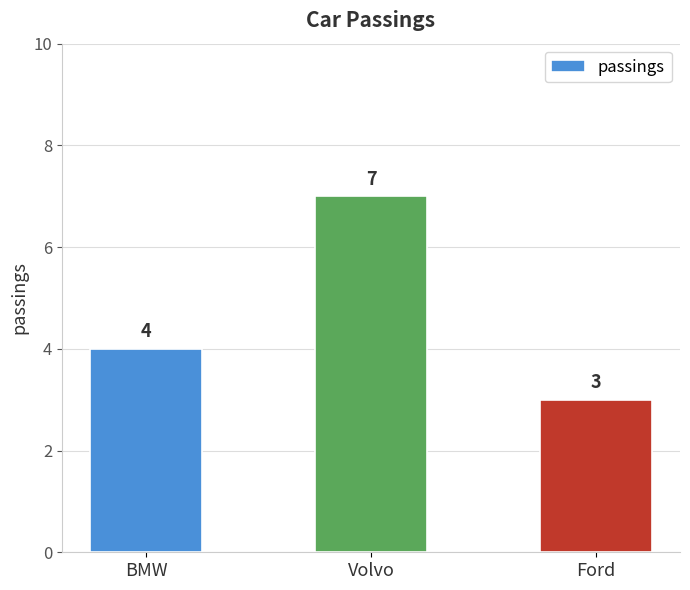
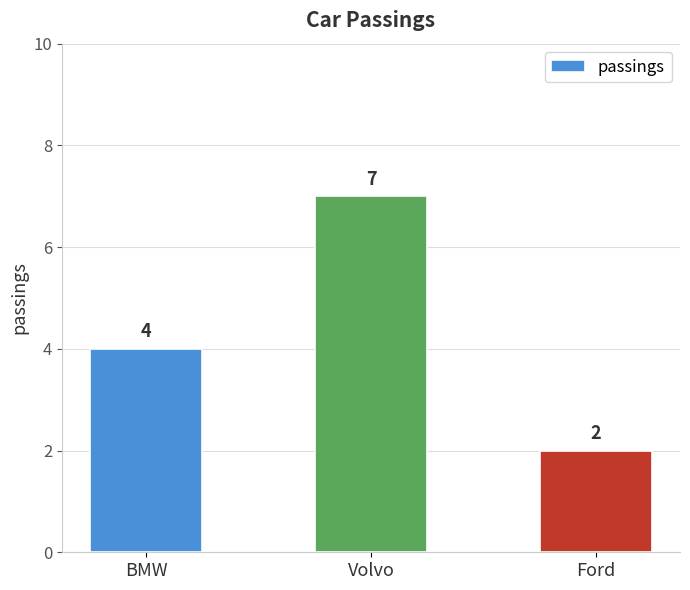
  {
    "BMW": 4,
    "Volvo": 7,
-   "Ford": 3
+   "Ford": 2
  }
